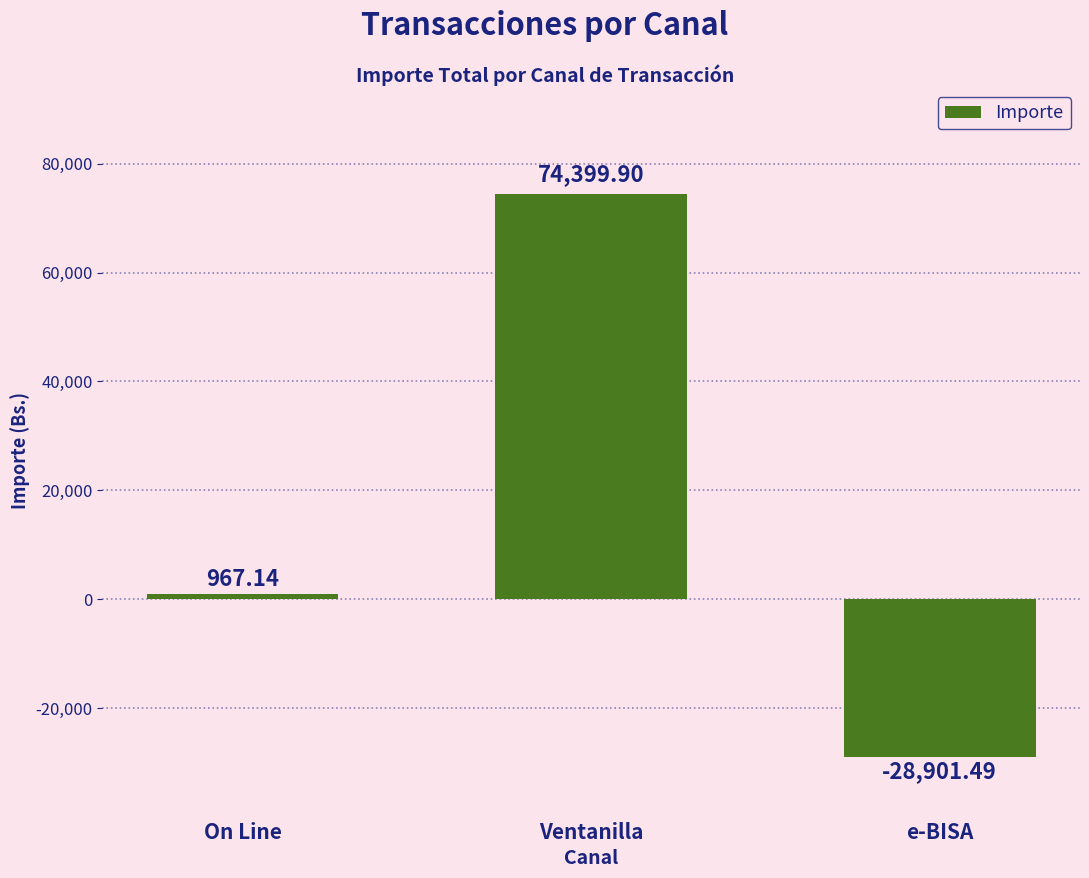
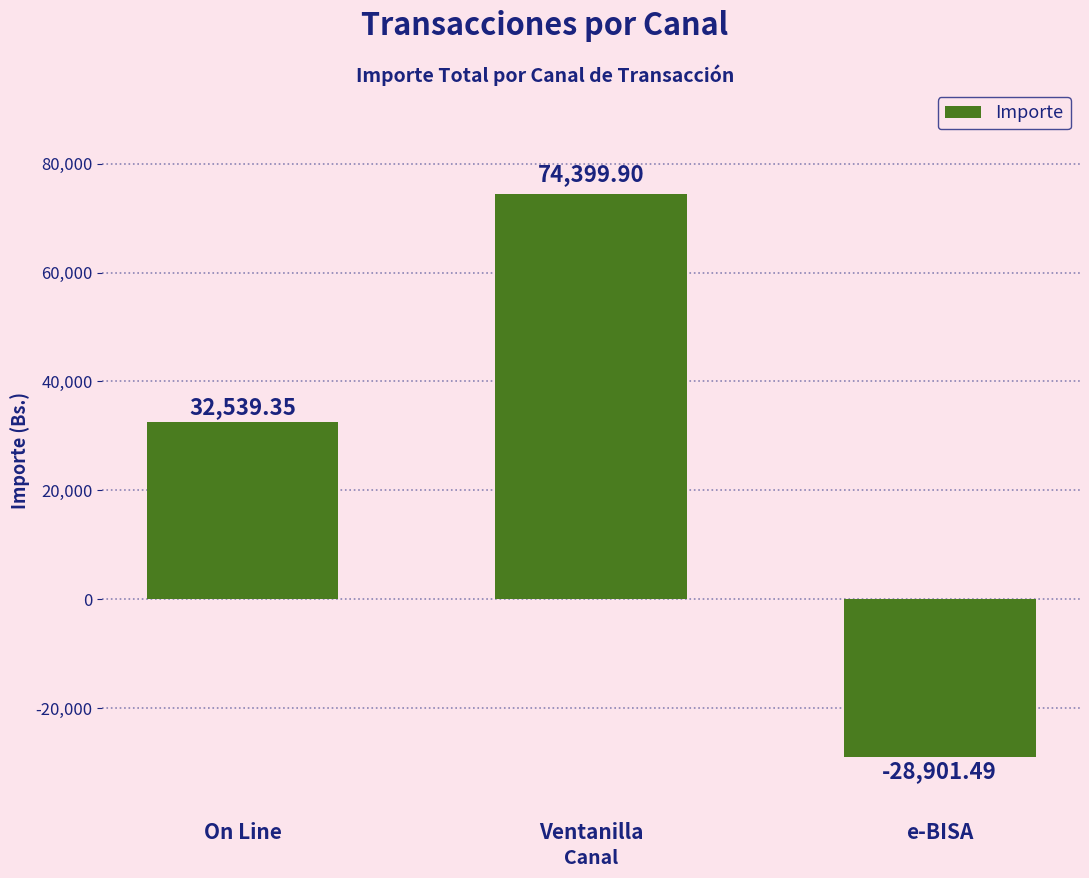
  {
-   "On Line": "967.14",
+   "On Line": "32,539.35",
    "Ventanilla": "74,399.90",
    "e-BISA": "-28,901.49"
  }
